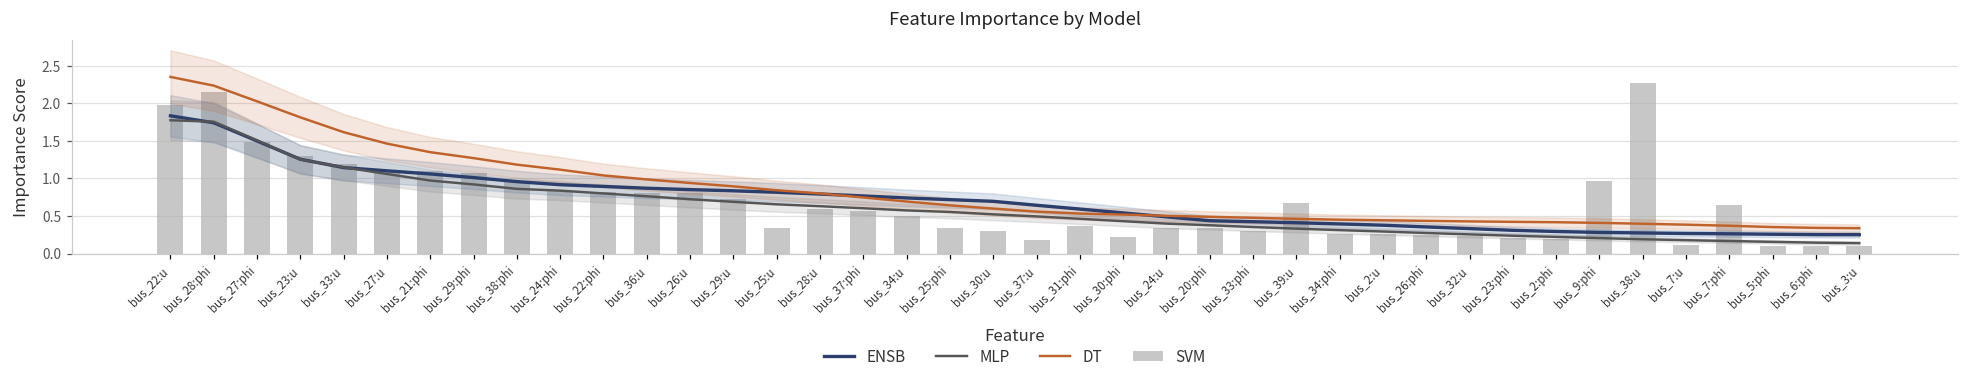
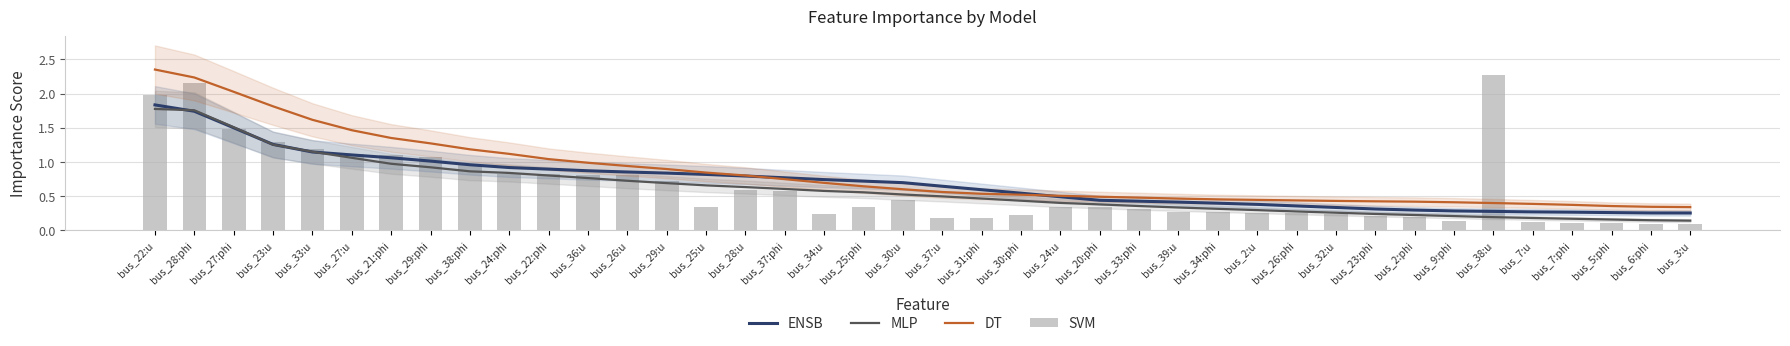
  {
    "SVM": {
      "bus_22:u": 2.0,
      "bus_28:phi": 2.1,
      "bus_27:phi": 1.5,
      "bus_23:u": 1.3,
      "bus_33:u": 1.2,
      "bus_27:u": 1.1,
      "bus_21:phi": 1.1,
      "bus_29:phi": 1.1,
      "bus_38:phi": 1.0,
      "bus_24:phi": 0.8,
      "bus_22:phi": 0.8,
      "bus_36:u": 0.8,
      "bus_26:u": 0.8,
      "bus_29:u": 0.7,
      "bus_25:u": 0.3,
      "bus_28:u": 0.6,
      "bus_37:phi": 0.6,
-     "bus_34:u": 0.5,
+     "bus_34:u": 0.2,
      "bus_25:phi": 0.3,
-     "bus_30:u": 0.3,
+     "bus_30:u": 0.4,
      "bus_37:u": 0.2,
-     "bus_31:phi": 0.4,
+     "bus_31:phi": 0.2,
      "bus_30:phi": 0.2,
      "bus_24:u": 0.3,
      "bus_20:phi": 0.3,
      "bus_33:phi": 0.3,
-     "bus_39:u": 0.7,
+     "bus_39:u": 0.3,
      "bus_34:phi": 0.3,
      "bus_2:u": 0.3,
      "bus_26:phi": 0.3,
      "bus_32:u": 0.2,
      "bus_23:phi": 0.2,
      "bus_2:phi": 0.2,
-     "bus_9:phi": 1.0,
+     "bus_9:phi": 0.1,
      "bus_38:u": 2.3,
      "bus_7:u": 0.1,
-     "bus_7:phi": 0.6,
+     "bus_7:phi": 0.1,
      "bus_5:phi": 0.1,
      "bus_6:phi": 0.1,
      "bus_3:u": 0.1
    }
  }
